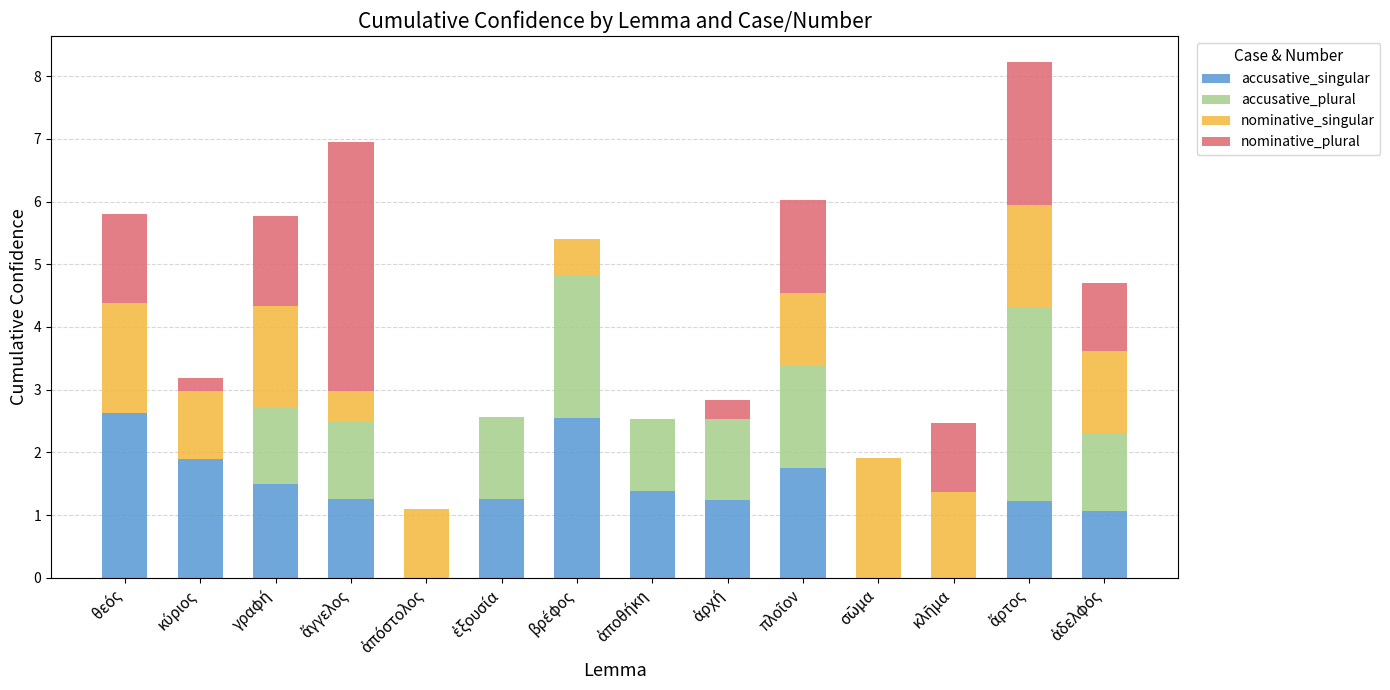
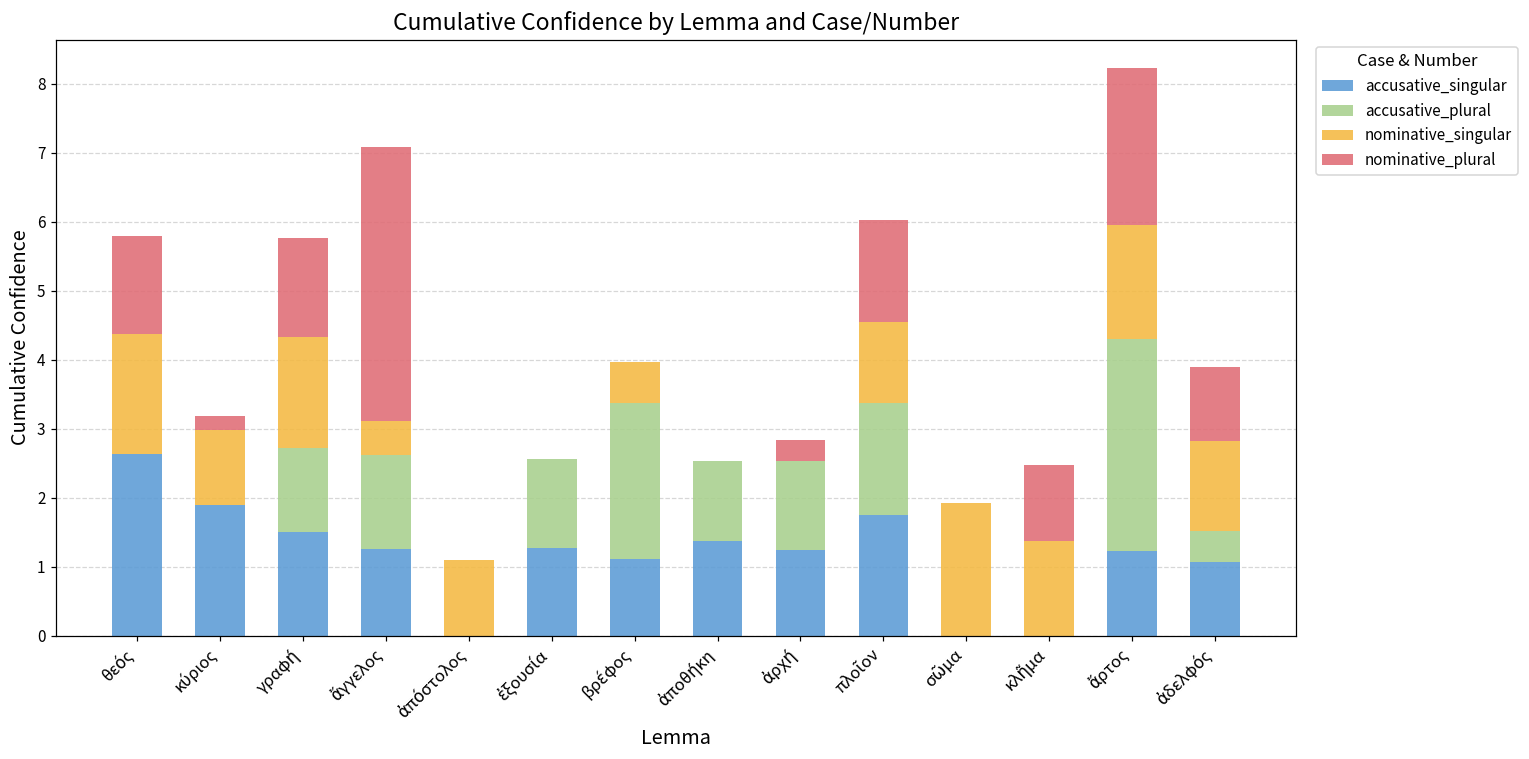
  {
    "accusative_singular": {
      "θεός": 2.6,
      "κύριος": 1.9,
      "γραφή": 1.5,
      "ἄγγελος": 1.3,
      "ἀπόστολος": 0.0,
      "ἐξουσία": 1.3,
-     "βρέφος": 2.6,
+     "βρέφος": 1.1,
      "ἀποθήκη": 1.4,
      "ἀρχή": 1.2,
      "πλοῖον": 1.7,
      "σῶμα": 0.0,
      "κλῆμα": 0.0,
      "ἄρτος": 1.2,
      "ἀδελφός": 1.1
    },
    "accusative_plural": {
      "θεός": 0.0,
      "κύριος": 0.0,
      "γραφή": 1.2,
-     "ἄγγελος": 1.2,
+     "ἄγγελος": 1.4,
      "ἀπόστολος": 0.0,
      "ἐξουσία": 1.3,
      "βρέφος": 2.3,
      "ἀποθήκη": 1.2,
      "ἀρχή": 1.3,
      "πλοῖον": 1.6,
      "σῶμα": 0.0,
      "κλῆμα": 0.0,
      "ἄρτος": 3.1,
-     "ἀδελφός": 1.2
+     "ἀδελφός": 0.4
    },
    "nominative_singular": {
      "θεός": 1.7,
      "κύριος": 1.1,
      "γραφή": 1.6,
      "ἄγγελος": 0.5,
      "ἀπόστολος": 1.1,
      "ἐξουσία": 0.0,
      "βρέφος": 0.6,
      "ἀποθήκη": 0.0,
      "ἀρχή": 0.0,
      "πλοῖον": 1.2,
      "σῶμα": 1.9,
      "κλῆμα": 1.4,
      "ἄρτος": 1.6,
      "ἀδελφός": 1.3
    },
    "nominative_plural": {
      "θεός": 1.4,
      "κύριος": 0.2,
      "γραφή": 1.4,
      "ἄγγελος": 4.0,
      "ἀπόστολος": 0.0,
      "ἐξουσία": 0.0,
      "βρέφος": 0.0,
      "ἀποθήκη": 0.0,
      "ἀρχή": 0.3,
      "πλοῖον": 1.5,
      "σῶμα": 0.0,
      "κλῆμα": 1.1,
      "ἄρτος": 2.3,
      "ἀδελφός": 1.1
    }
  }
